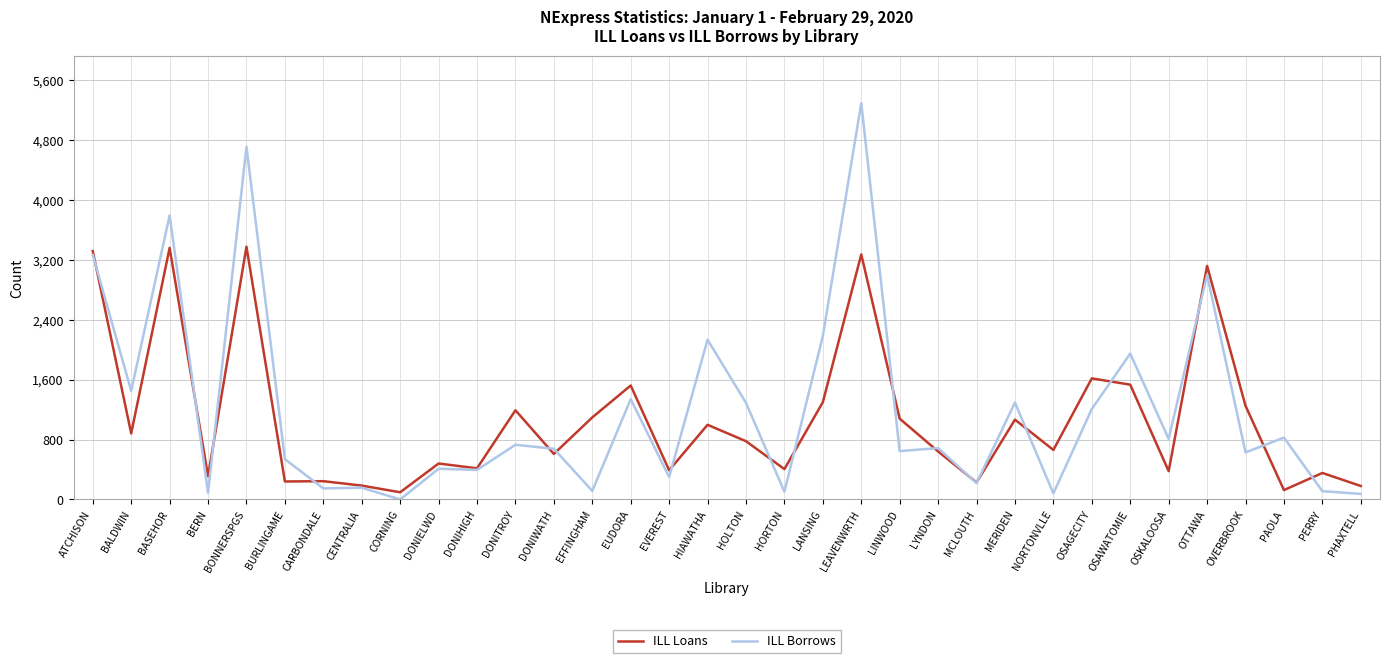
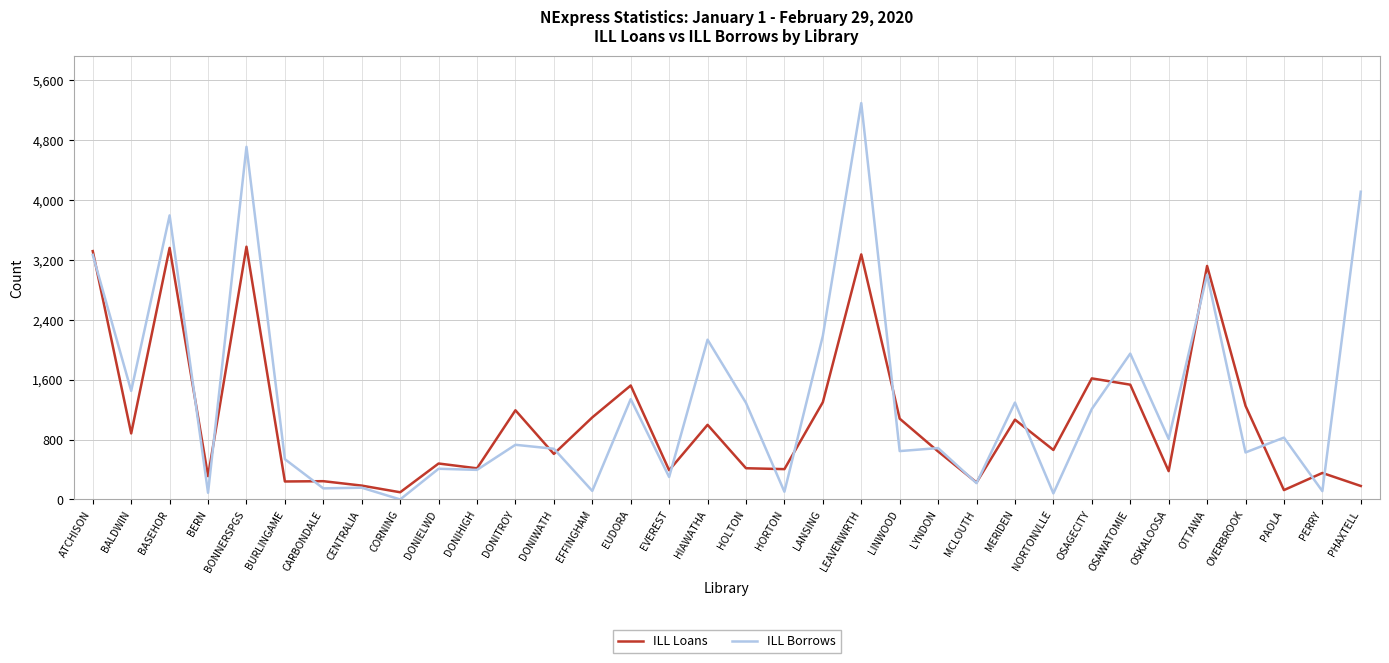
  {
    "ILL Loans": {
      "ATCHISON": "3,300",
      "BALDWIN": "900",
      "BASEHOR": "3,400",
      "BERN": "300",
      "BONNERSPGS": "3,400",
      "BURLINGAME": "200",
      "CARBONDALE": "200",
      "CORNING": "100",
      "DONIELWD": "500",
      "DONITROY": "1,200",
      "DONIWATH": "600",
      "EFFINGHAM": "1,100",
      "EUDORA": "1,500",
      "EVEREST": "400",
      "HIAWATHA": "1,000",
-     "HOLTON": "800",
+     "HOLTON": "400",
      "HORTON": "400",
      "LANSING": "1,300",
      "LEAVENWRTH": "3,300",
      "LINWOOD": "1,100",
      "LYNDON": "600",
      "MERIDEN": "1,100",
      "NORTONVLLE": "700",
      "OSAGECITY": "1,600",
      "OSAWATOMIE": "1,500",
      "OSKALOOSA": "400",
      "OTTAWA": "3,100",
      "OVERBROOK": "1,300",
      "PAOLA": "100",
      "PERRY": "400",
      "PHAXTELL": "200"
    },
    "ILL Borrows": {
      "ATCHISON": "3,300",
      "BALDWIN": "1,500",
      "BASEHOR": "3,800",
      "BERN": "100",
      "BONNERSPGS": "4,700",
      "BURLINGAME": "500",
      "CARBONDALE": "100",
      "CORNING": "0",
      "DONIELWD": "400",
      "DONITROY": "700",
      "DONIWATH": "700",
      "EFFINGHAM": "100",
      "EUDORA": "1,300",
      "EVEREST": "300",
      "HIAWATHA": "2,100",
      "HOLTON": "1,300",
      "HORTON": "100",
      "LANSING": "2,200",
      "LEAVENWRTH": "5,300",
      "LINWOOD": "600",
      "LYNDON": "700",
      "MERIDEN": "1,300",
      "NORTONVLLE": "100",
      "OSAGECITY": "1,200",
      "OSAWATOMIE": "1,900",
      "OSKALOOSA": "800",
      "OTTAWA": "3,000",
      "OVERBROOK": "600",
      "PAOLA": "800",
      "PERRY": "100",
-     "PHAXTELL": "100"
+     "PHAXTELL": "4,100"
    }
  }
